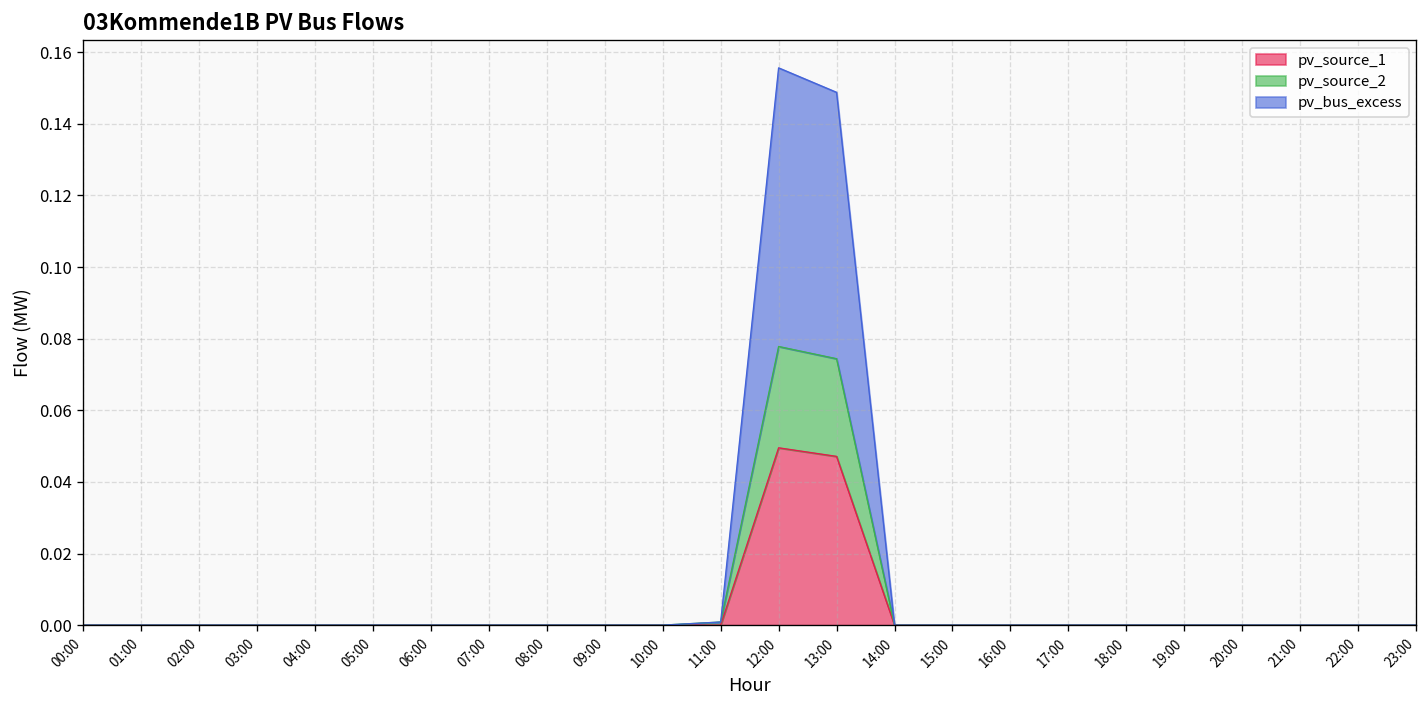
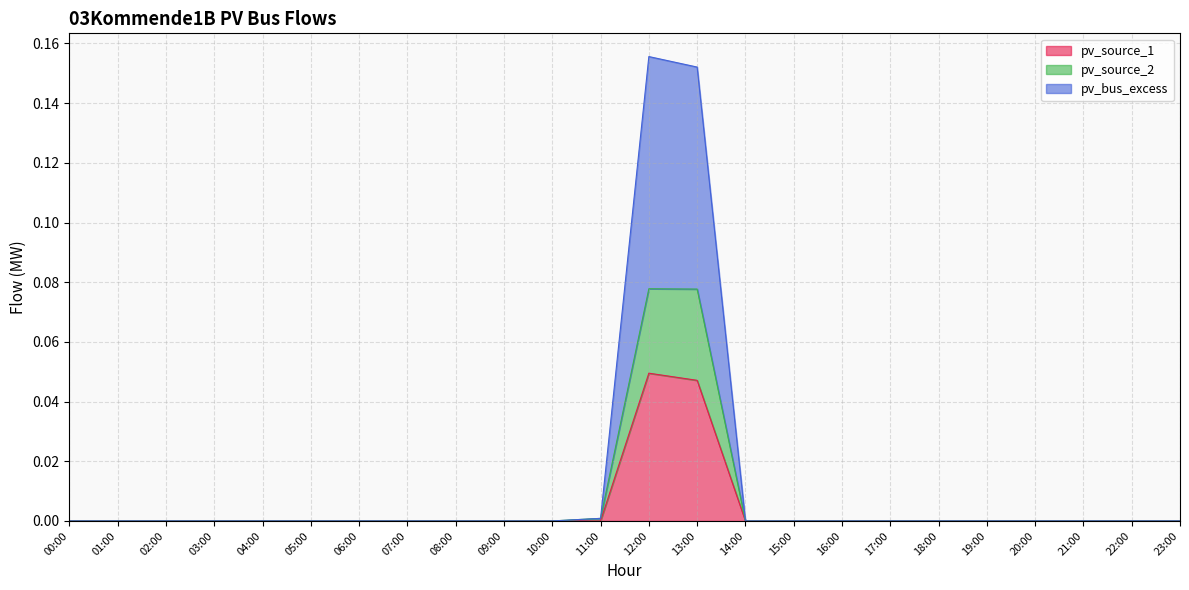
  {
    "pv_source_1": {
      "12:00": 0.050,
      "13:00": 0.047
    },
    "pv_source_2": {
      "12:00": 0.078,
-     "13:00": 0.027
+     "13:00": 0.031
    },
    "pv_bus_excess": {
      "12:00": 0.078,
      "13:00": 0.074
    }
  }
